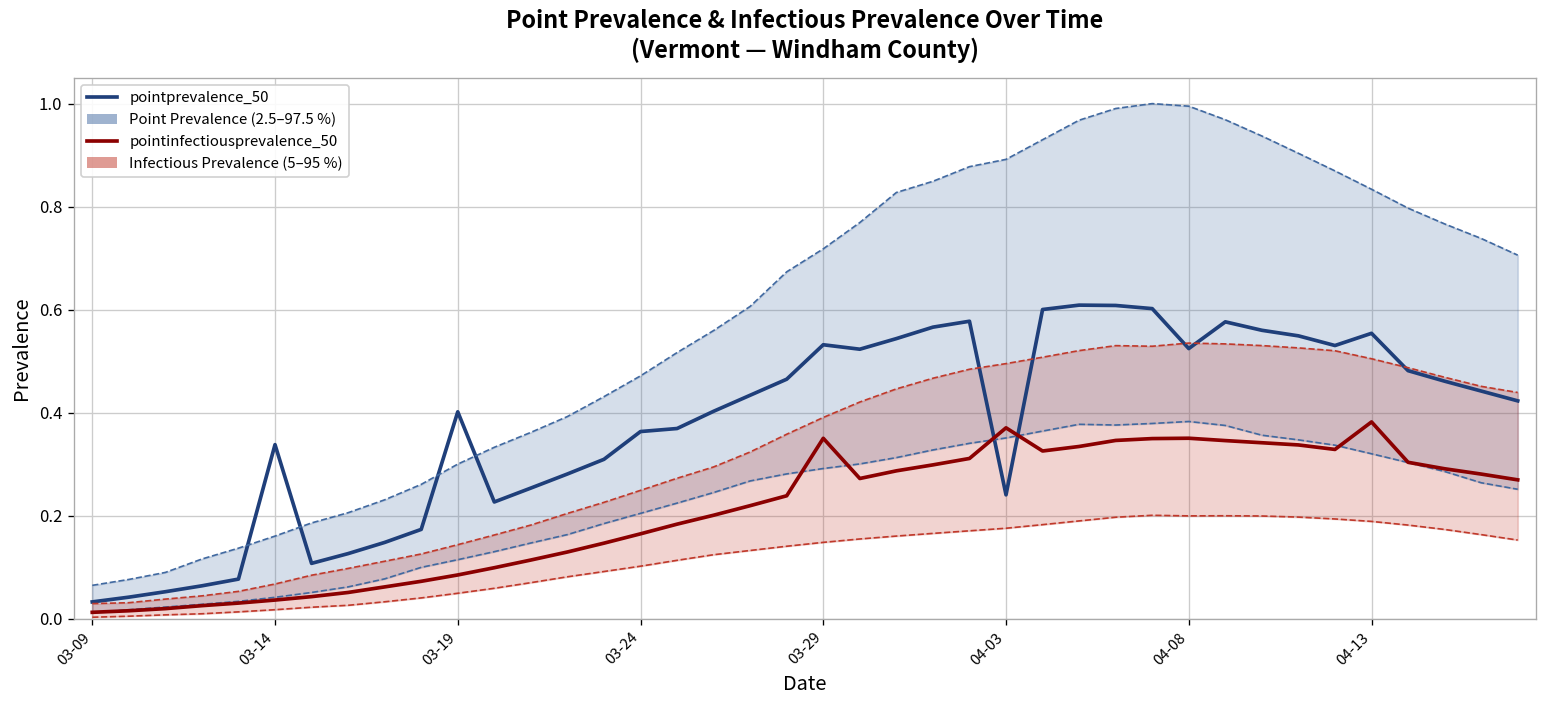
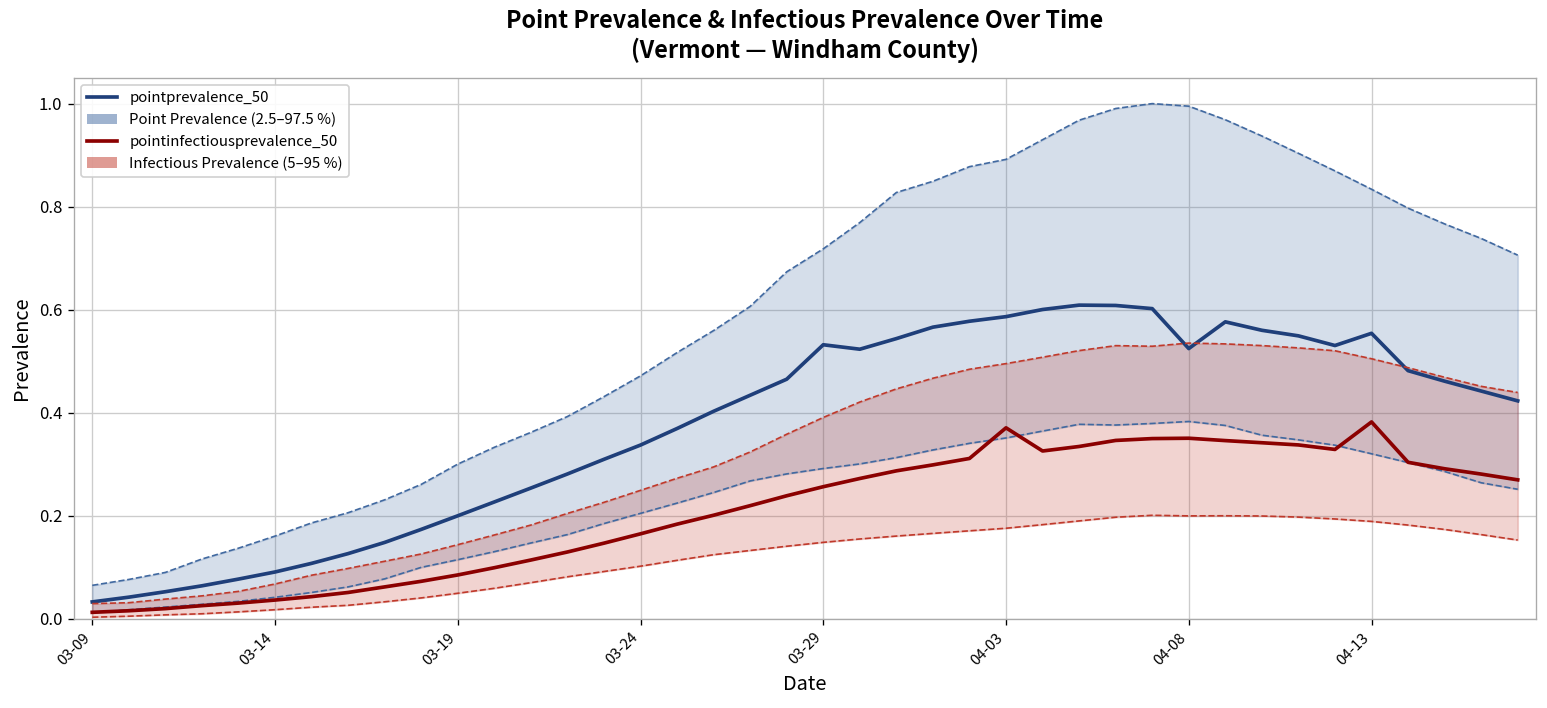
  {
    "pointprevalence_50": {
-     "03-14": 0.34,
-     "03-19": 0.40,
-     "03-24": 0.36,
+     "03-14": 0.09,
+     "03-19": 0.20,
+     "03-24": 0.34,
      "03-29": 0.53,
-     "04-03": 0.24,
+     "04-03": 0.59,
      "04-08": 0.52,
      "04-13": 0.55
    },
    "pointinfectiousprevalence_50": {
      "03-19": 0.09,
      "03-24": 0.16,
-     "03-29": 0.35,
+     "03-29": 0.26,
      "04-03": 0.37,
      "04-08": 0.35,
      "04-13": 0.38
    }
  }
